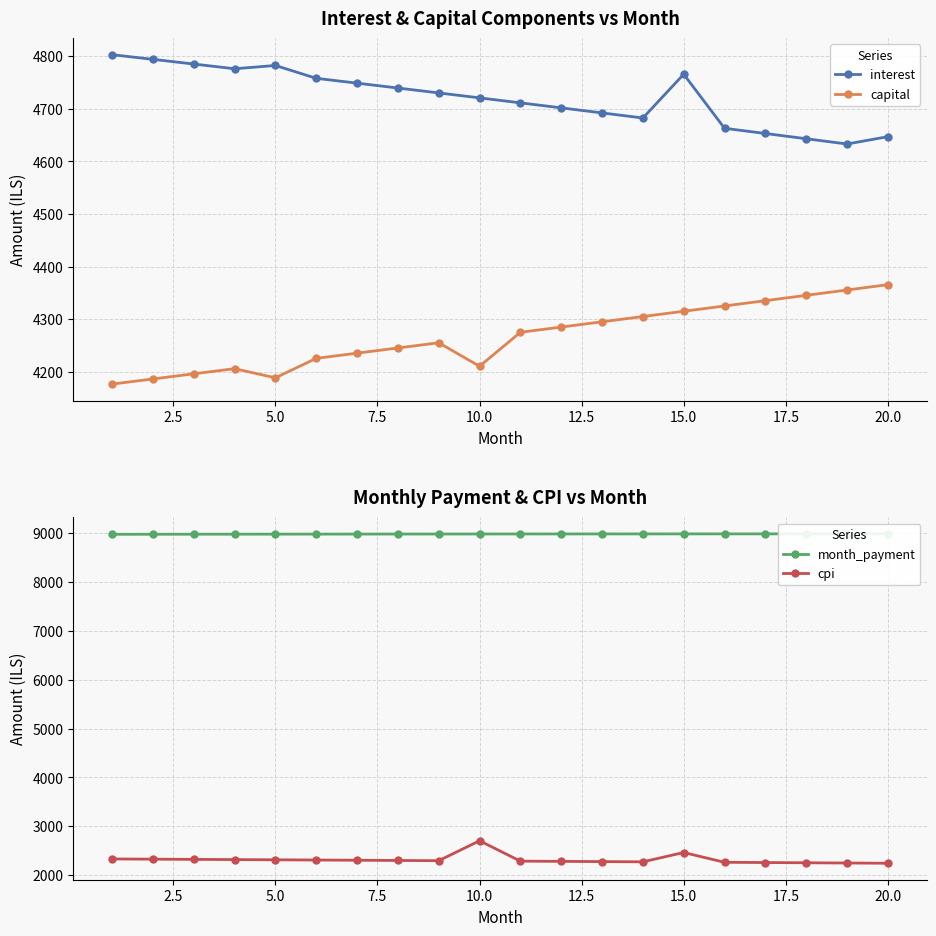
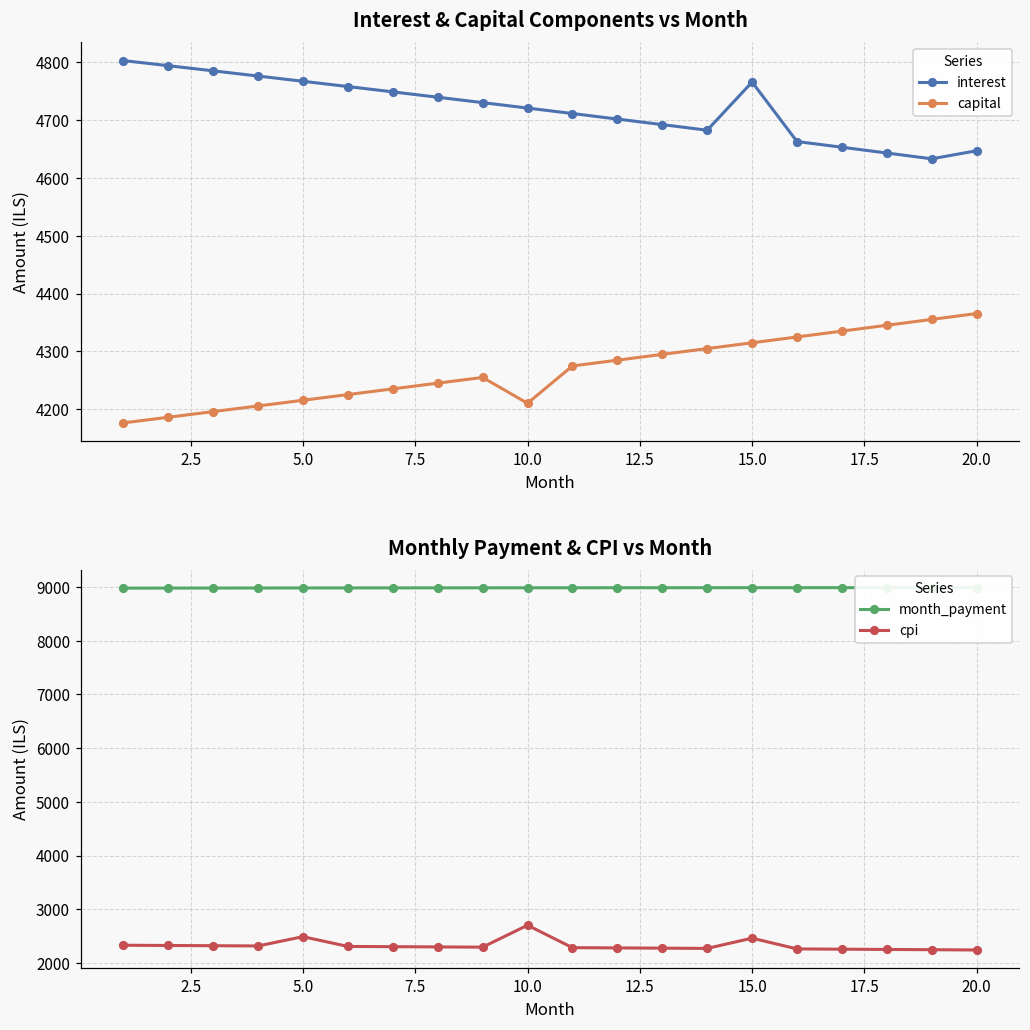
  {
    "Interest & Capital Components vs Month": {
      "interest": {
-       "5.0": 4780,
+       "5.0": 4770,
        "10.0": 4720,
        "15.0": 4770,
        "20.0": 4650
      },
      "capital": {
-       "5.0": 4190,
+       "5.0": 4220,
        "10.0": 4210,
        "15.0": 4310,
        "20.0": 4370
      }
    },
    "Monthly Payment & CPI vs Month": {
      "month_payment": {
        "5.0": 9000,
        "10.0": 9000,
        "15.0": 9000
      },
      "cpi": {
-       "5.0": 2300,
+       "5.0": 2500,
        "10.0": 2700,
        "15.0": 2500,
        "20.0": 2200
      }
    }
  }
